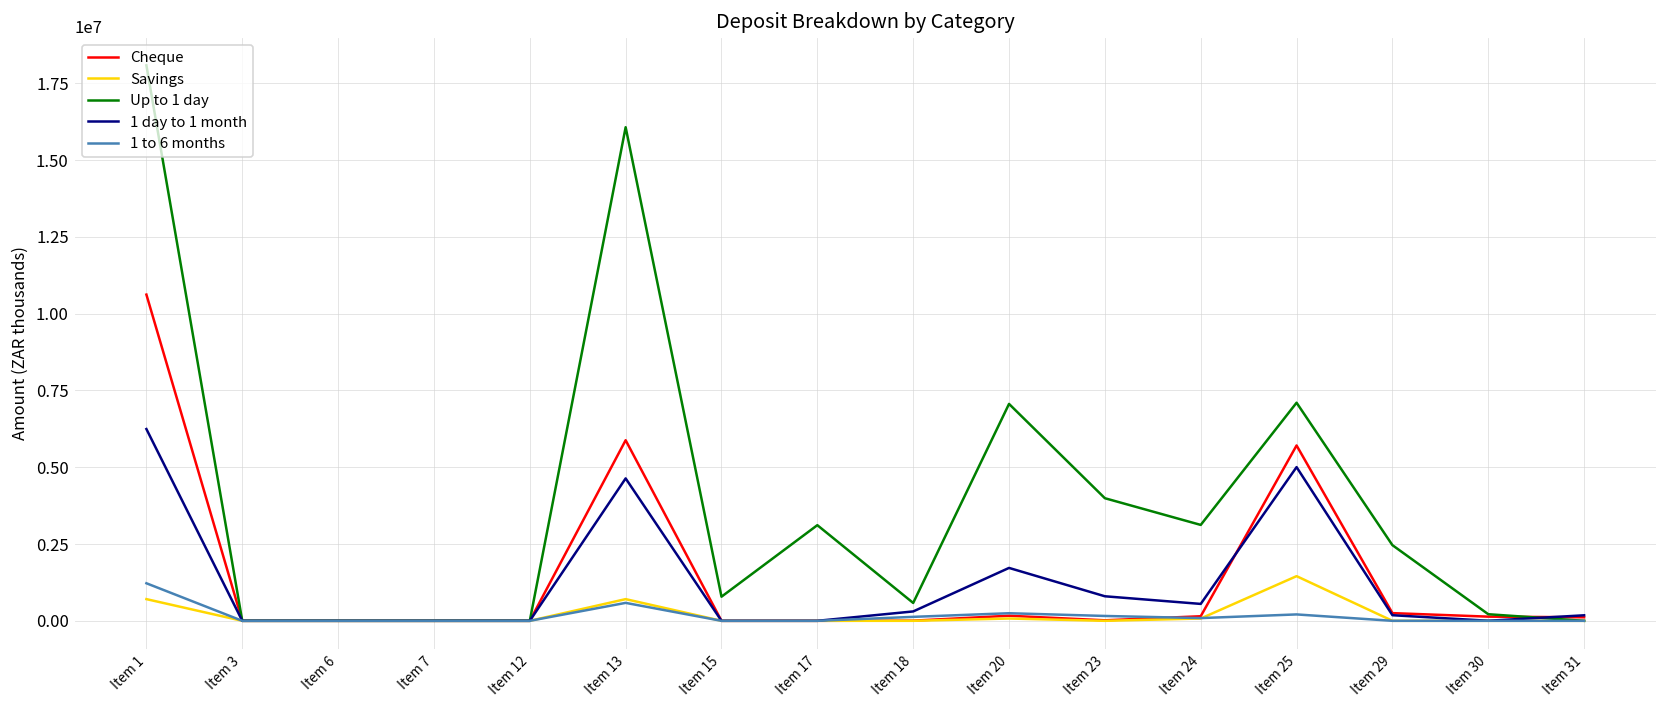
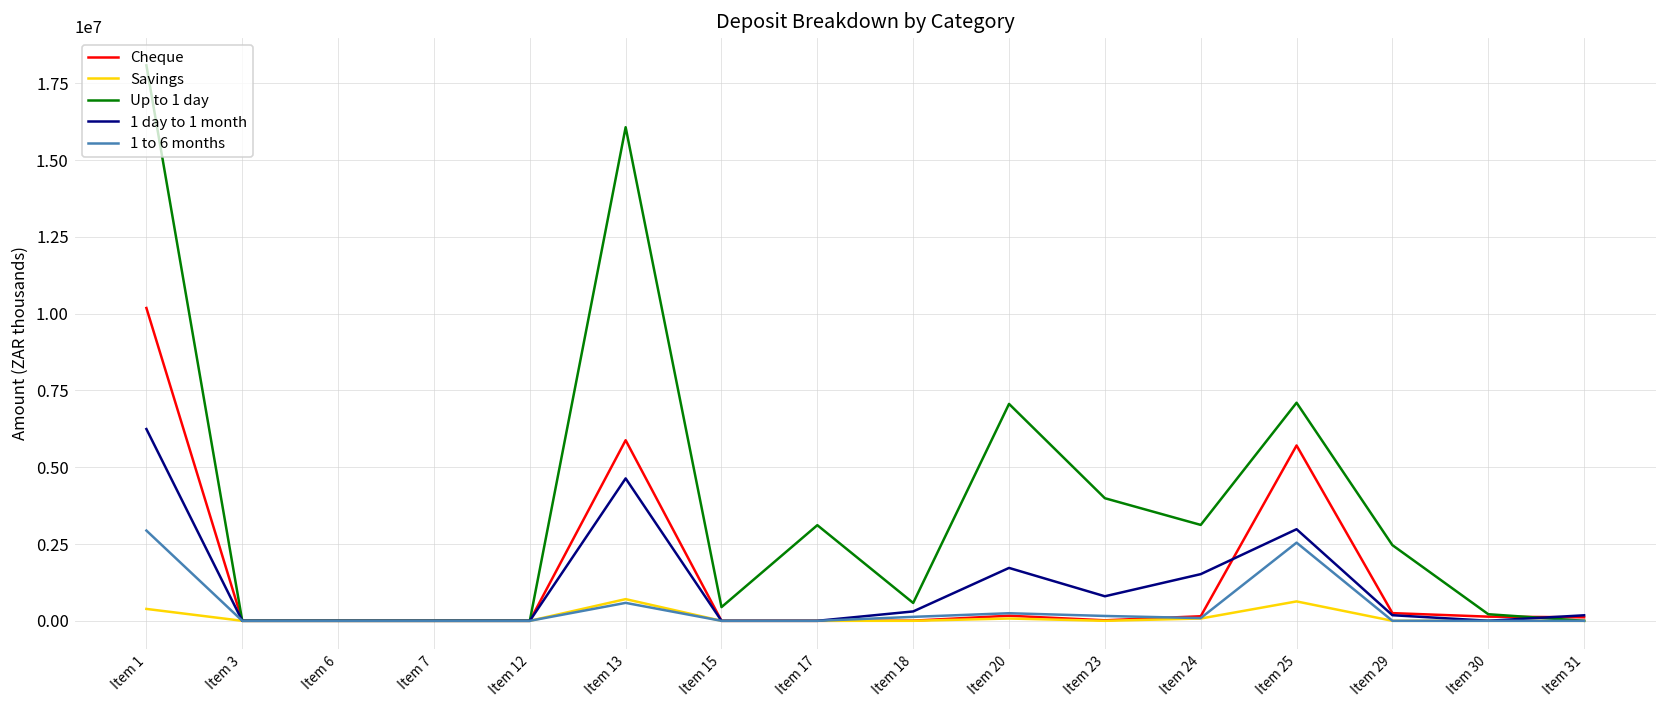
  {
    "Cheque": {
-     "Item 1": 10600000,
+     "Item 1": 10200000,
      "Item 13": 5900000,
      "Item 25": 5700000
    },
    "Savings": {
-     "Item 1": 700000,
+     "Item 1": 400000,
      "Item 13": 700000,
-     "Item 25": 1500000
+     "Item 25": 600000
    },
    "Up to 1 day": {
      "Item 13": 16100000,
-     "Item 15": 800000,
+     "Item 15": 400000,
      "Item 17": 3100000,
      "Item 18": 600000,
      "Item 20": 7100000,
      "Item 23": 4000000,
      "Item 24": 3100000,
      "Item 25": 7100000,
      "Item 29": 2500000
    },
    "1 day to 1 month": {
      "Item 1": 6200000,
      "Item 13": 4600000,
      "Item 18": 300000,
      "Item 20": 1700000,
      "Item 23": 800000,
-     "Item 24": 600000,
-     "Item 25": 5000000
+     "Item 24": 1500000,
+     "Item 25": 3000000
    },
    "1 to 6 months": {
-     "Item 1": 1200000,
+     "Item 1": 2900000,
      "Item 13": 600000,
      "Item 18": 100000,
      "Item 23": 200000,
-     "Item 25": 200000
+     "Item 25": 2500000
    }
  }
